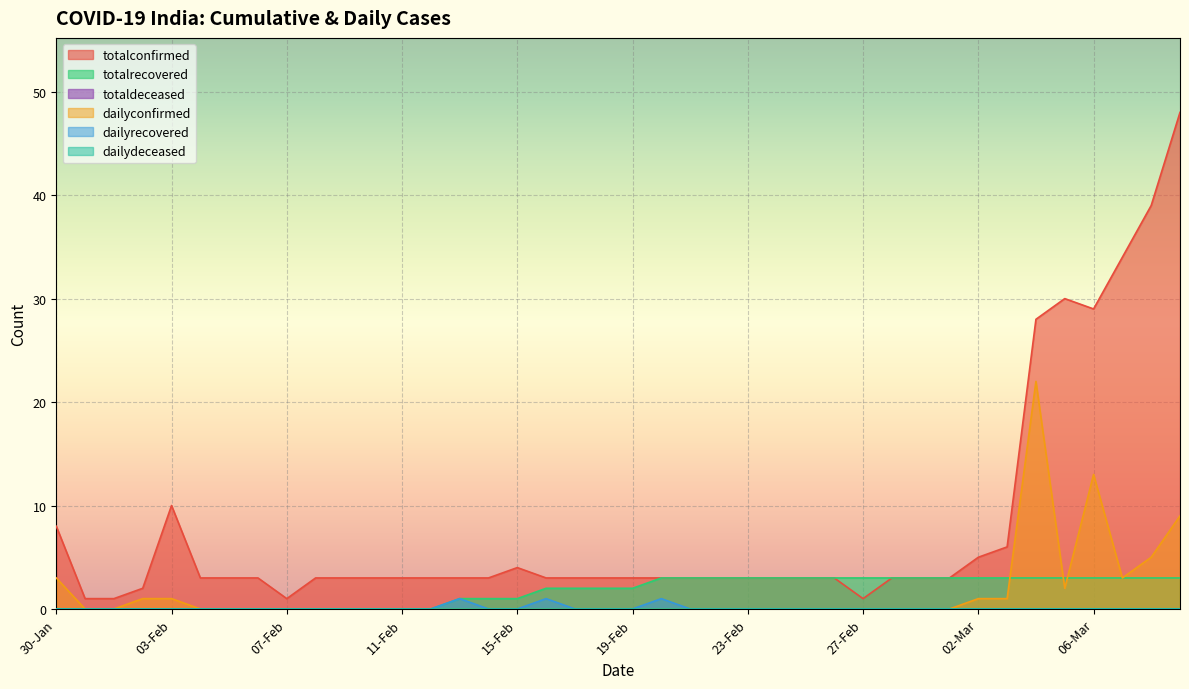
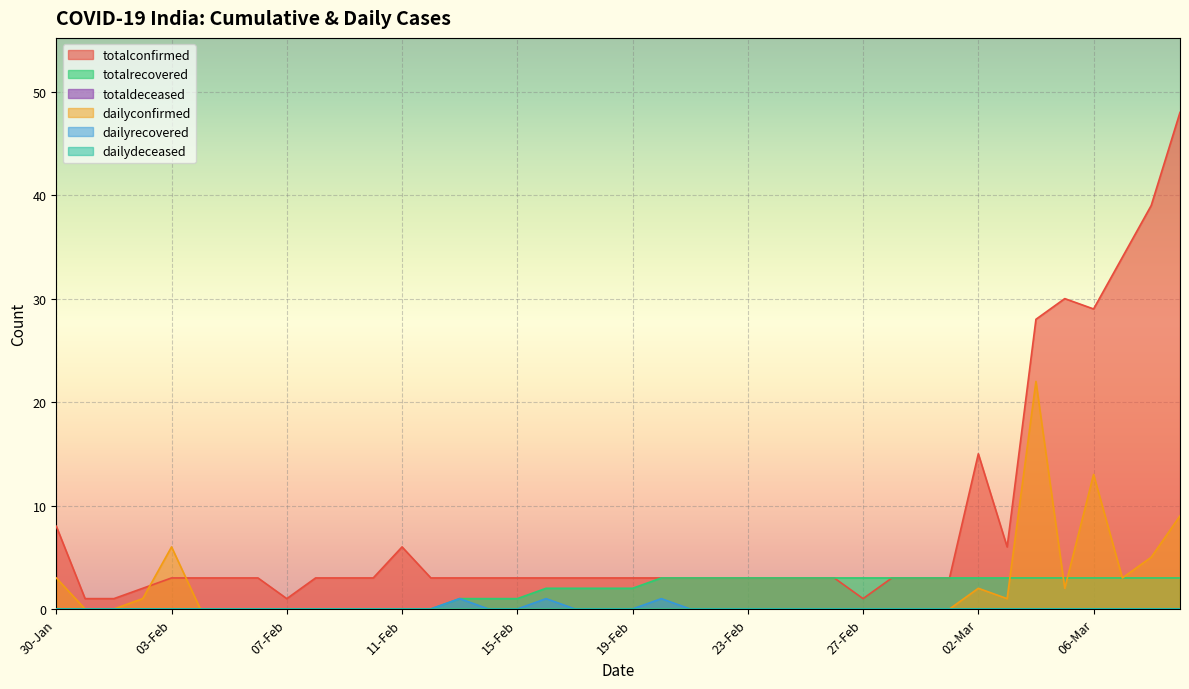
  {
    "totalconfirmed": {
      "30-Jan": 8,
-     "03-Feb": 10,
+     "03-Feb": 3,
      "07-Feb": 1,
-     "11-Feb": 3,
-     "15-Feb": 4,
+     "11-Feb": 6,
+     "15-Feb": 3,
      "19-Feb": 3,
      "27-Feb": 1,
-     "02-Mar": 5,
+     "02-Mar": 15,
      "06-Mar": 29
    },
    "dailyconfirmed": {
      "30-Jan": 3,
-     "03-Feb": 1,
-     "02-Mar": 1,
+     "03-Feb": 6,
+     "02-Mar": 2,
      "06-Mar": 13
    }
  }
